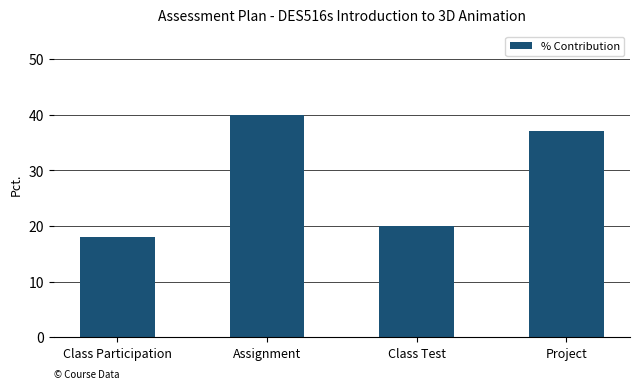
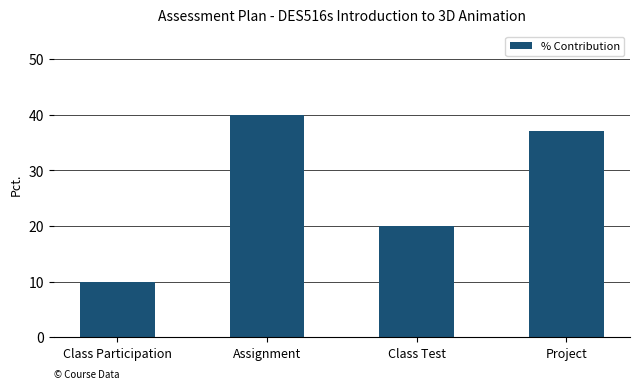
  {
-   "Class Participation": 18,
+   "Class Participation": 10,
    "Assignment": 40,
    "Class Test": 20,
    "Project": 37
  }
